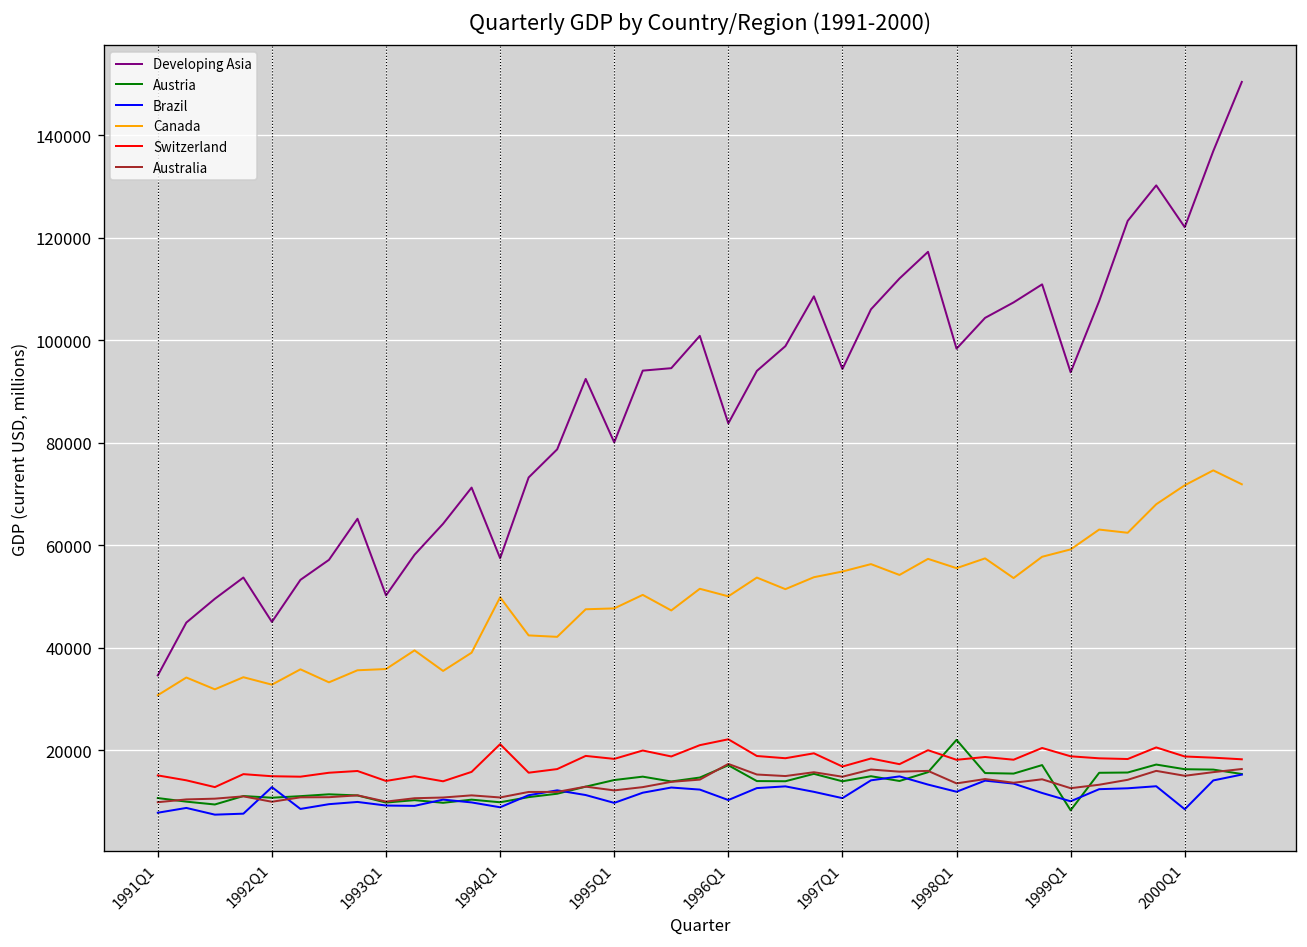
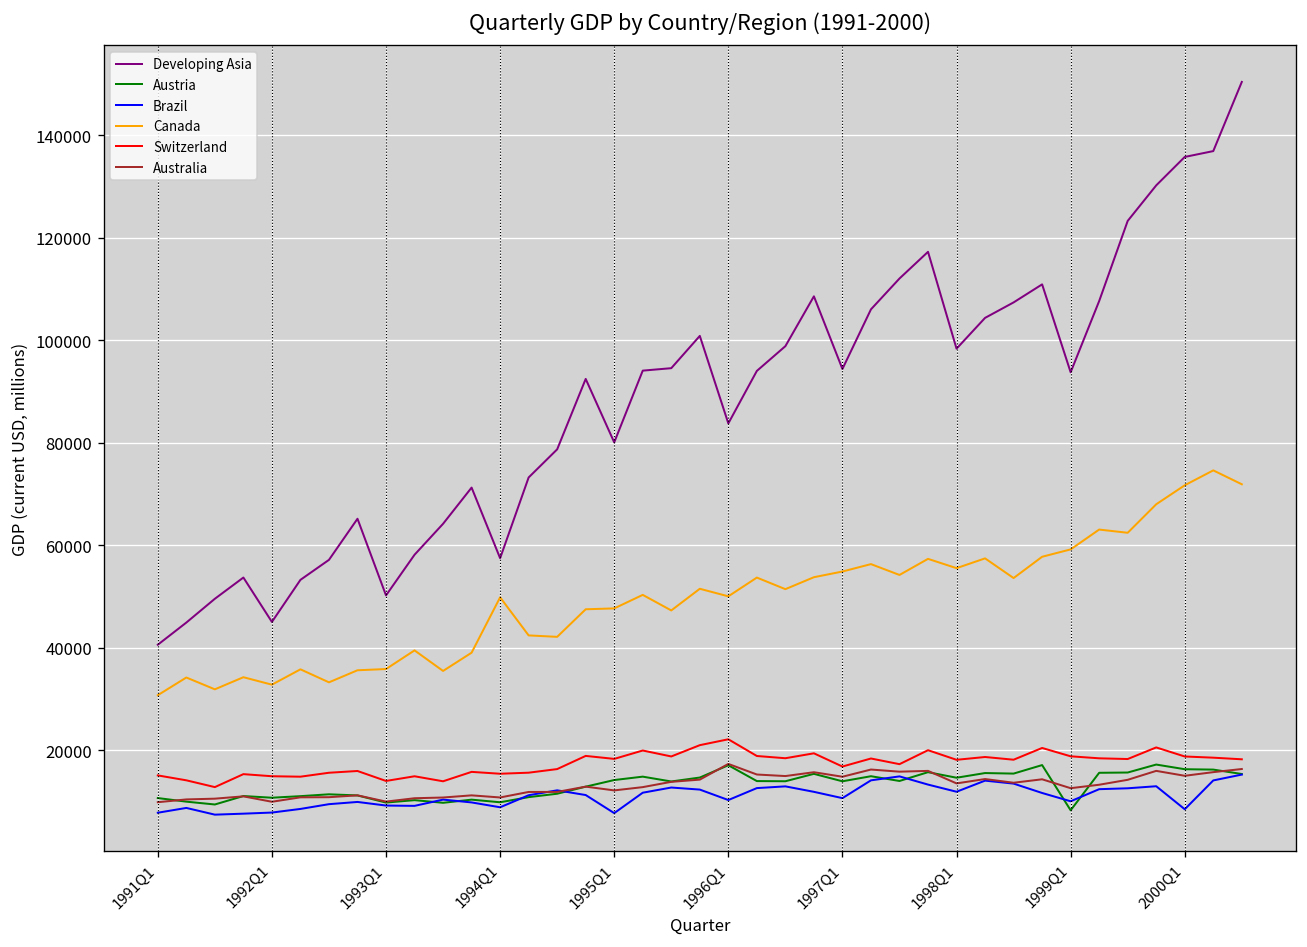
  {
    "Developing Asia": {
-     "1991Q1": 35000,
+     "1991Q1": 41000,
      "1992Q1": 45000,
      "1993Q1": 50000,
      "1994Q1": 57000,
      "1995Q1": 80000,
      "1996Q1": 84000,
      "1997Q1": 94000,
      "1998Q1": 98000,
      "1999Q1": 94000,
-     "2000Q1": 122000
+     "2000Q1": 136000
    },
    "Austria": {
      "1991Q1": 11000,
      "1992Q1": 11000,
      "1994Q1": 10000,
      "1995Q1": 14000,
      "1997Q1": 14000,
-     "1998Q1": 22000,
+     "1998Q1": 15000,
      "1999Q1": 8000,
      "2000Q1": 16000
    },
    "Brazil": {
      "1991Q1": 8000,
-     "1992Q1": 13000,
+     "1992Q1": 8000,
      "1994Q1": 9000,
-     "1995Q1": 10000,
+     "1995Q1": 8000,
      "1996Q1": 10000,
      "1997Q1": 11000,
      "1998Q1": 12000,
      "1999Q1": 10000,
      "2000Q1": 8000
    },
    "Canada": {
      "1991Q1": 31000,
      "1992Q1": 33000,
      "1993Q1": 36000,
      "1994Q1": 50000,
      "1995Q1": 48000,
      "1996Q1": 50000,
      "1997Q1": 55000,
      "1998Q1": 56000,
      "1999Q1": 59000,
      "2000Q1": 72000
    },
    "Switzerland": {
      "1991Q1": 15000,
      "1992Q1": 15000,
      "1993Q1": 14000,
-     "1994Q1": 21000,
+     "1994Q1": 15000,
      "1995Q1": 18000,
      "1996Q1": 22000,
      "1997Q1": 17000,
      "1998Q1": 18000,
      "1999Q1": 19000,
      "2000Q1": 19000
    },
    "Australia": {
      "1991Q1": 10000,
      "1992Q1": 10000,
      "1994Q1": 11000,
      "1995Q1": 12000,
      "1997Q1": 15000,
      "1998Q1": 14000,
      "1999Q1": 13000,
      "2000Q1": 15000
    }
  }
